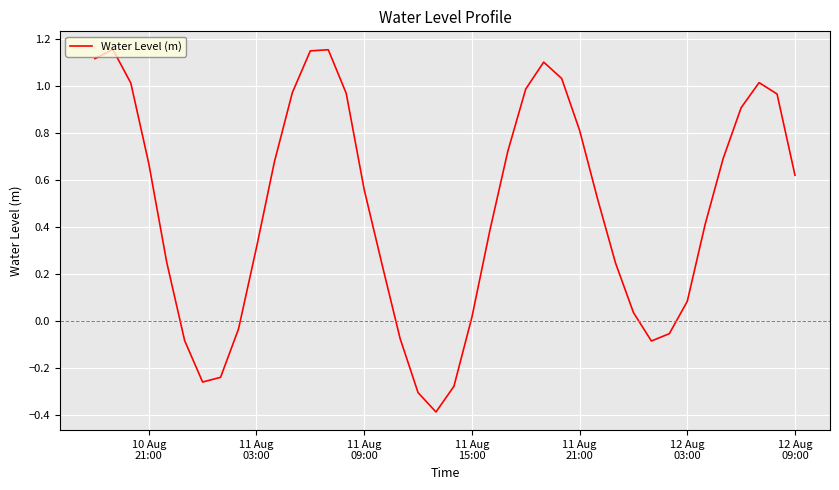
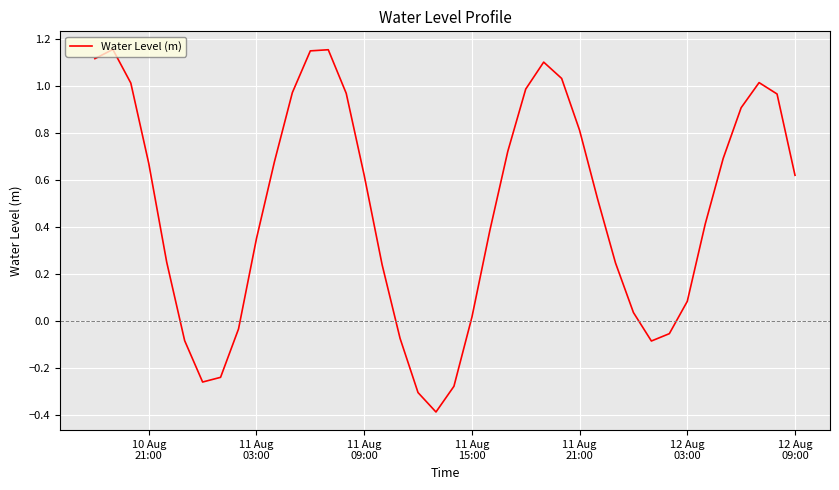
  {
    "10 Aug 21:00": 0.67,
-   "11 Aug 03:00": 0.31,
-   "11 Aug 09:00": 0.56,
+   "11 Aug 03:00": 0.35,
+   "11 Aug 09:00": 0.62,
    "11 Aug 15:00": 0.01,
    "11 Aug 21:00": 0.81,
    "12 Aug 03:00": 0.08,
    "12 Aug 09:00": 0.62
  }
